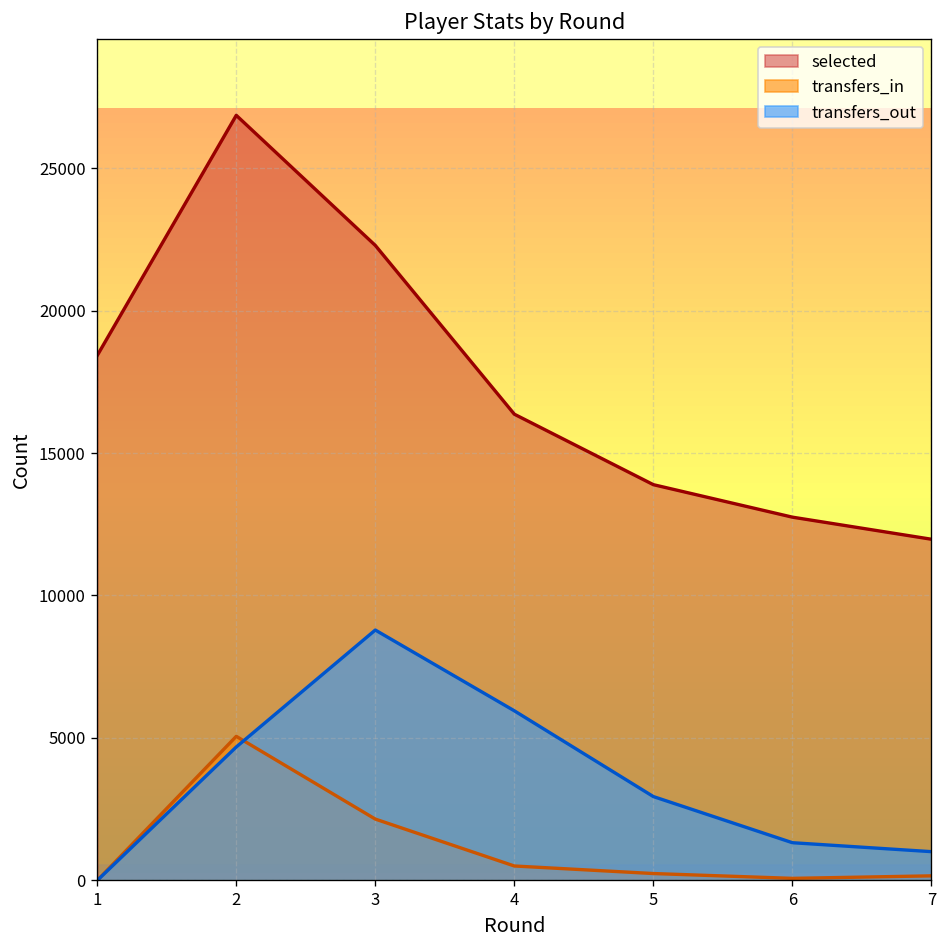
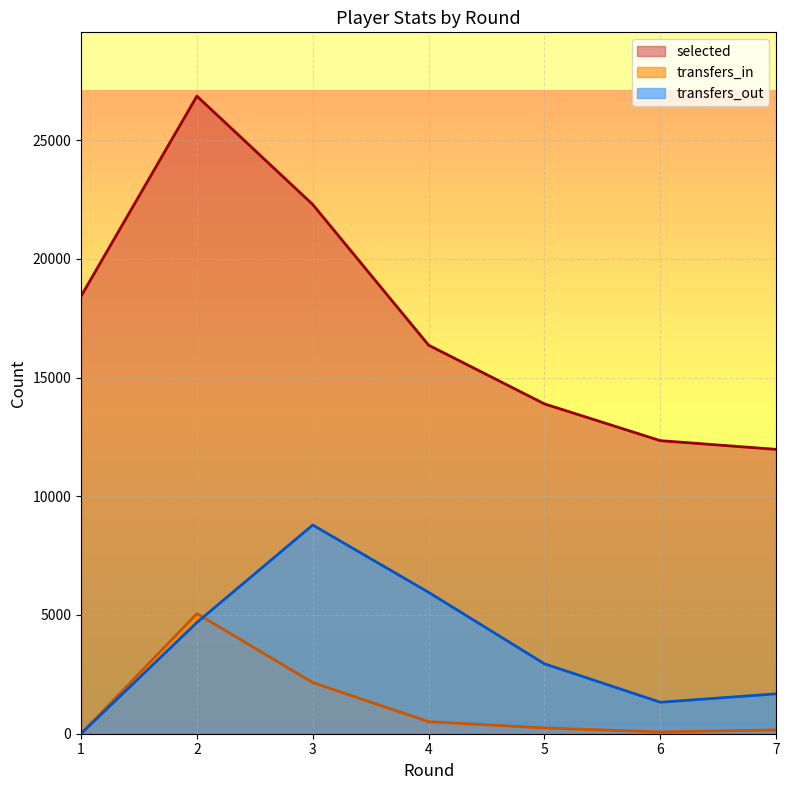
  {
    "selected": {
      "1": 18400,
      "2": 26900,
      "3": 22300,
      "4": 16400,
      "5": 13900,
-     "6": 12700,
+     "6": 12300,
      "7": 12000
    },
    "transfers_in": {
      "2": 5100,
      "3": 2200
    },
    "transfers_out": {
      "2": 4700,
      "3": 8800,
      "4": 6000,
      "5": 2900,
      "6": 1300,
-     "7": 1000
+     "7": 1700
    }
  }
